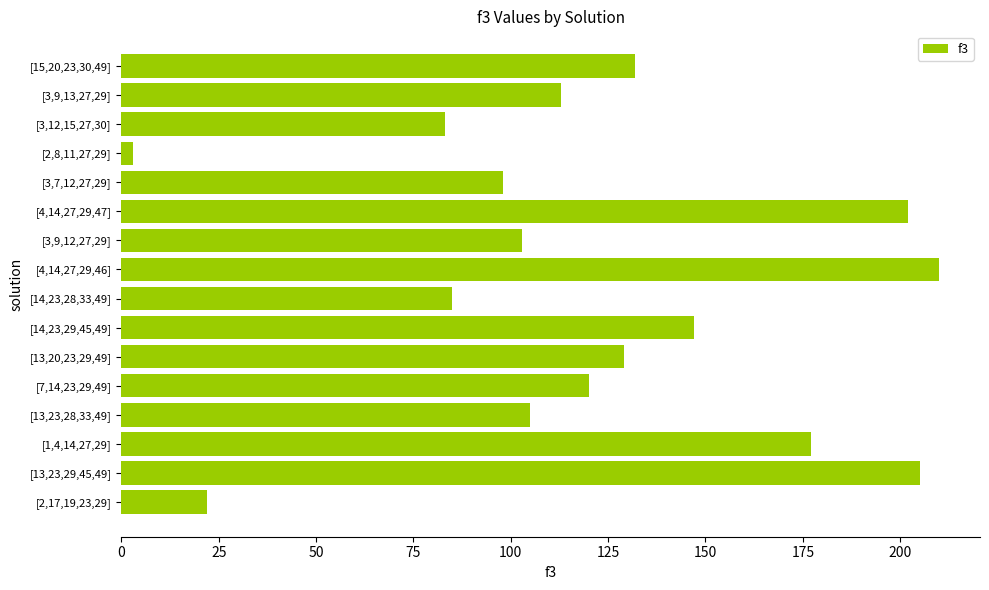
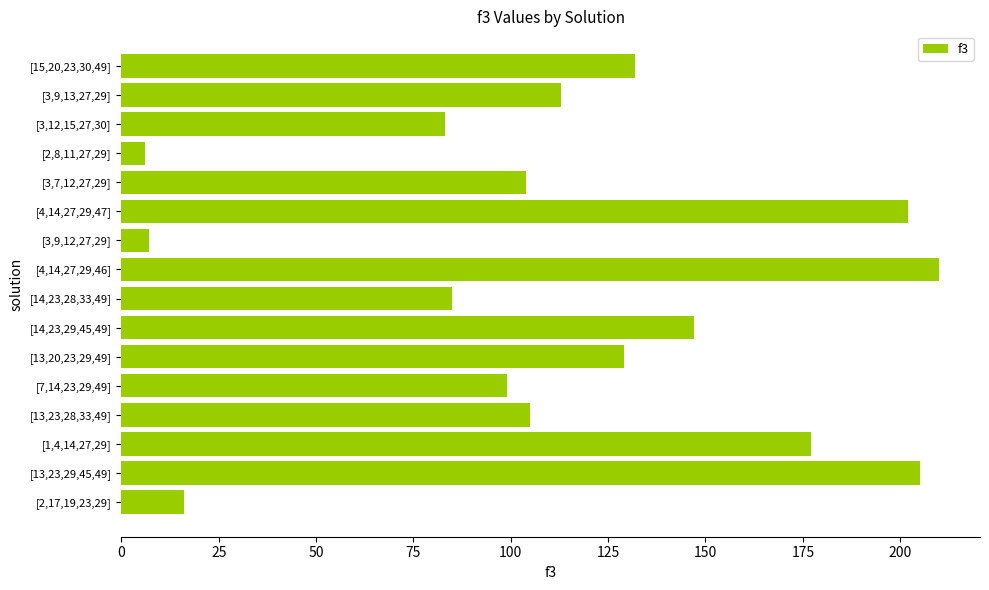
  {
    "[15,20,23,30,49]": 132,
    "[3,9,13,27,29]": 113,
    "[3,12,15,27,30]": 83,
-   "[2,8,11,27,29]": 3,
-   "[3,7,12,27,29]": 98,
+   "[2,8,11,27,29]": 6,
+   "[3,7,12,27,29]": 104,
    "[4,14,27,29,47]": 202,
-   "[3,9,12,27,29]": 103,
+   "[3,9,12,27,29]": 7,
    "[4,14,27,29,46]": 210,
    "[14,23,28,33,49]": 85,
    "[14,23,29,45,49]": 147,
    "[13,20,23,29,49]": 129,
-   "[7,14,23,29,49]": 120,
+   "[7,14,23,29,49]": 99,
    "[13,23,28,33,49]": 105,
    "[1,4,14,27,29]": 177,
    "[13,23,29,45,49]": 205,
-   "[2,17,19,23,29]": 22
+   "[2,17,19,23,29]": 16
  }
